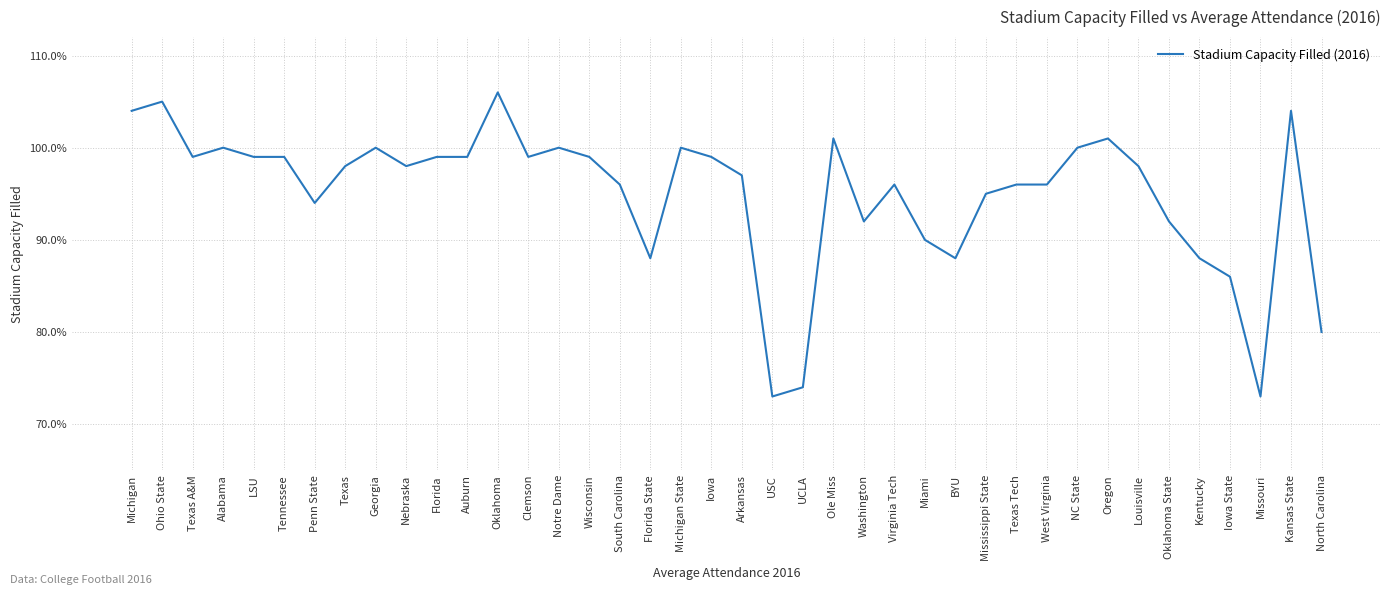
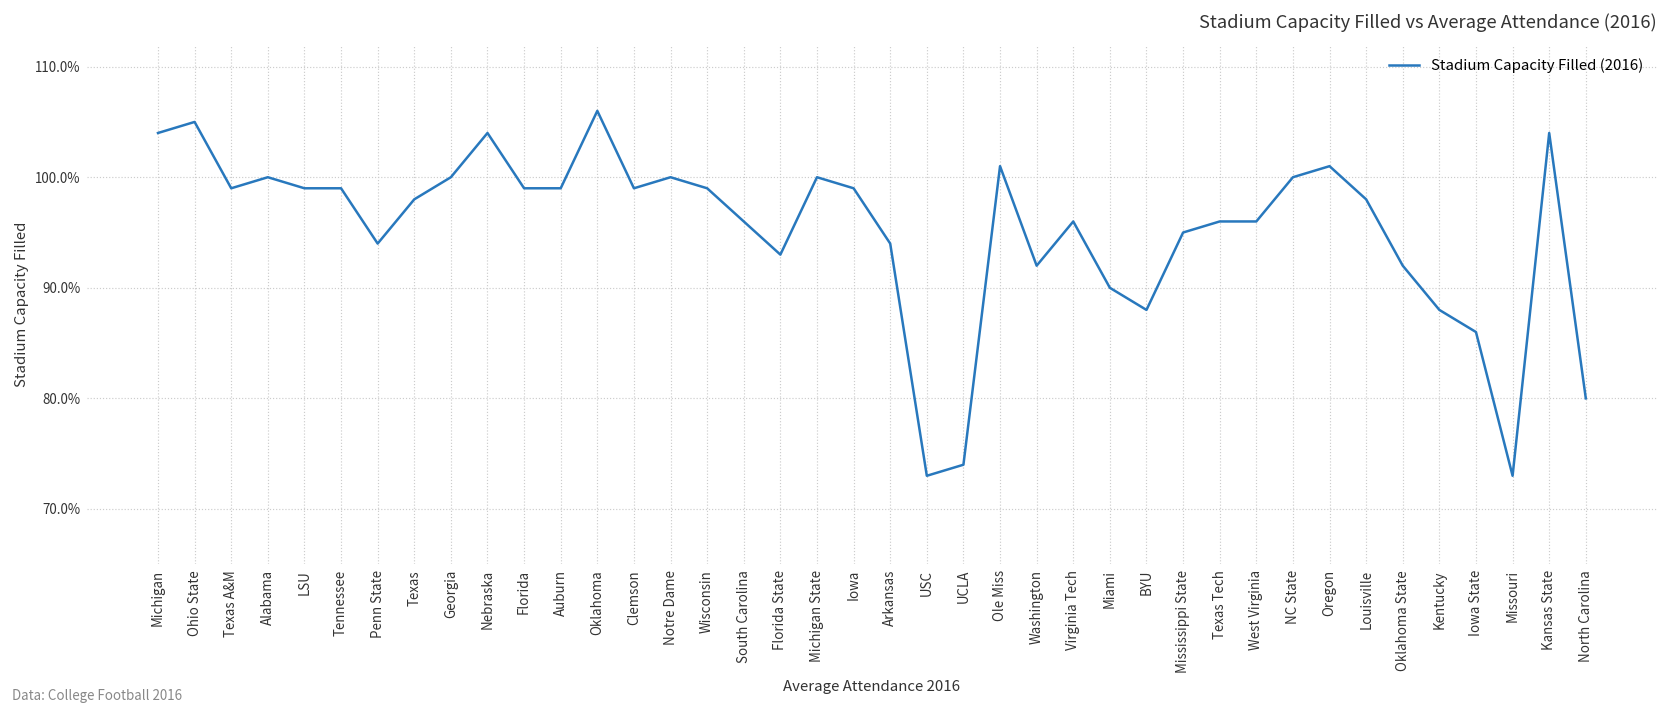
  {
    "Michigan": "104%",
    "Ohio State": "105%",
    "Texas A&M": "99%",
    "Alabama": "100%",
    "LSU": "99%",
    "Tennessee": "99%",
    "Penn State": "94%",
    "Texas": "98%",
    "Georgia": "100%",
-   "Nebraska": "98%",
+   "Nebraska": "104%",
    "Florida": "99%",
    "Auburn": "99%",
    "Oklahoma": "106%",
    "Clemson": "99%",
    "Notre Dame": "100%",
    "Wisconsin": "99%",
    "South Carolina": "96%",
-   "Florida State": "88%",
+   "Florida State": "93%",
    "Michigan State": "100%",
    "Iowa": "99%",
-   "Arkansas": "97%",
+   "Arkansas": "94%",
    "USC": "73%",
    "UCLA": "74%",
    "Ole Miss": "101%",
    "Washington": "92%",
    "Virginia Tech": "96%",
    "Miami": "90%",
    "BYU": "88%",
    "Mississippi State": "95%",
    "Texas Tech": "96%",
    "West Virginia": "96%",
    "NC State": "100%",
    "Oregon": "101%",
    "Louisville": "98%",
    "Oklahoma State": "92%",
    "Kentucky": "88%",
    "Iowa State": "86%",
    "Missouri": "73%",
    "Kansas State": "104%",
    "North Carolina": "80%"
  }
